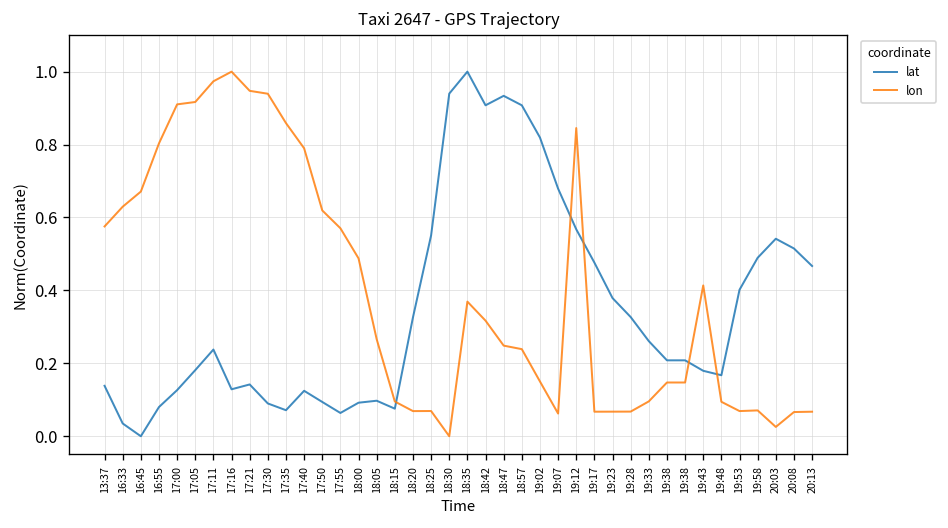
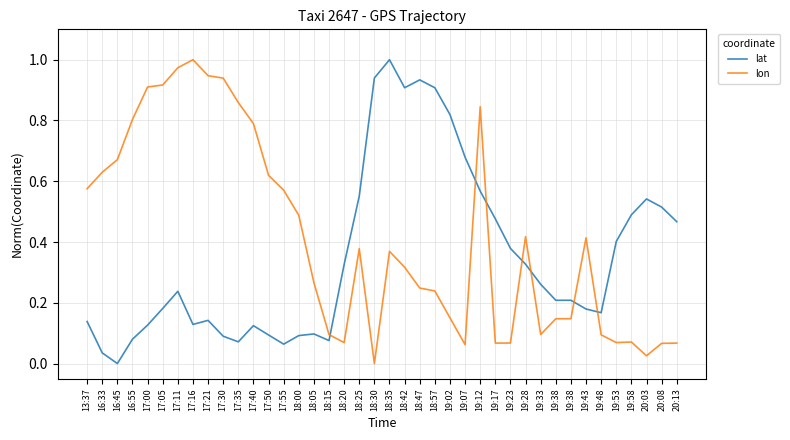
  {
    "lat": {
      "13:37": 0.14,
      "16:33": 0.03,
      "16:45": 0.00,
      "16:55": 0.08,
      "17:00": 0.13,
      "17:05": 0.18,
      "17:11": 0.24,
      "17:16": 0.13,
      "17:21": 0.14,
      "17:30": 0.09,
      "17:35": 0.07,
      "17:40": 0.12,
      "17:50": 0.09,
      "17:55": 0.06,
      "18:00": 0.09,
      "18:05": 0.10,
      "18:15": 0.08,
      "18:20": 0.33,
      "18:25": 0.55,
      "18:30": 0.94,
      "18:35": 1.00,
      "18:42": 0.91,
      "18:47": 0.93,
      "18:57": 0.91,
      "19:02": 0.82,
      "19:07": 0.68,
      "19:12": 0.57,
      "19:17": 0.48,
      "19:23": 0.38,
      "19:28": 0.33,
      "19:33": 0.26,
      "19:43": 0.18,
      "19:48": 0.17,
      "19:53": 0.40,
      "19:58": 0.49,
      "20:03": 0.54,
      "20:08": 0.52,
      "20:13": 0.47
    },
    "lon": {
      "13:37": 0.58,
      "16:33": 0.63,
      "16:45": 0.67,
      "16:55": 0.80,
      "17:00": 0.91,
      "17:05": 0.92,
      "17:11": 0.97,
      "17:16": 1.00,
      "17:21": 0.95,
      "17:30": 0.94,
      "17:35": 0.86,
      "17:40": 0.79,
      "17:50": 0.62,
      "17:55": 0.57,
      "18:00": 0.49,
      "18:05": 0.27,
      "18:15": 0.10,
      "18:20": 0.07,
-     "18:25": 0.07,
+     "18:25": 0.38,
      "18:30": 0.00,
      "18:35": 0.37,
      "18:42": 0.32,
      "18:47": 0.25,
      "18:57": 0.24,
      "19:02": 0.15,
      "19:07": 0.06,
      "19:12": 0.85,
      "19:17": 0.07,
      "19:23": 0.07,
-     "19:28": 0.07,
+     "19:28": 0.42,
      "19:33": 0.10,
      "19:43": 0.41,
      "19:48": 0.09,
      "19:53": 0.07,
      "19:58": 0.07,
      "20:03": 0.03,
      "20:08": 0.07,
      "20:13": 0.07
    }
  }
